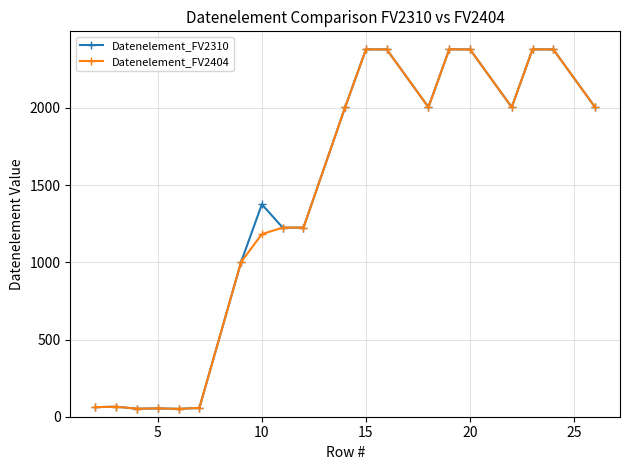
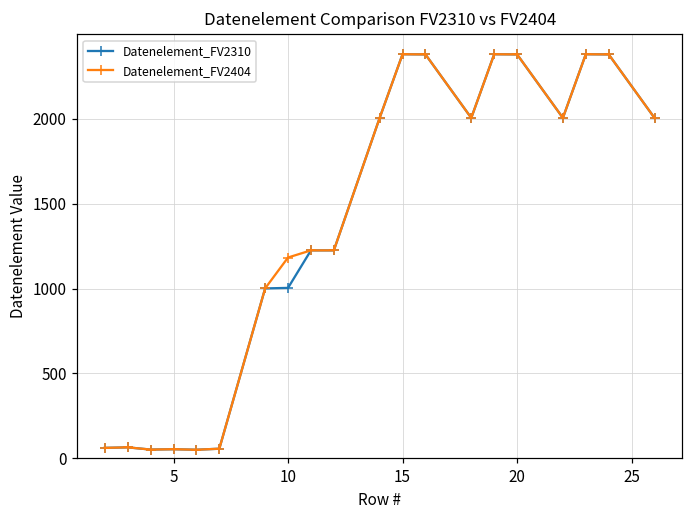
  {
    "Datenelement_FV2310": {
-     "10": 1380
+     "10": 1000
    },
    "Datenelement_FV2404": {
      "10": 1180
    }
  }
